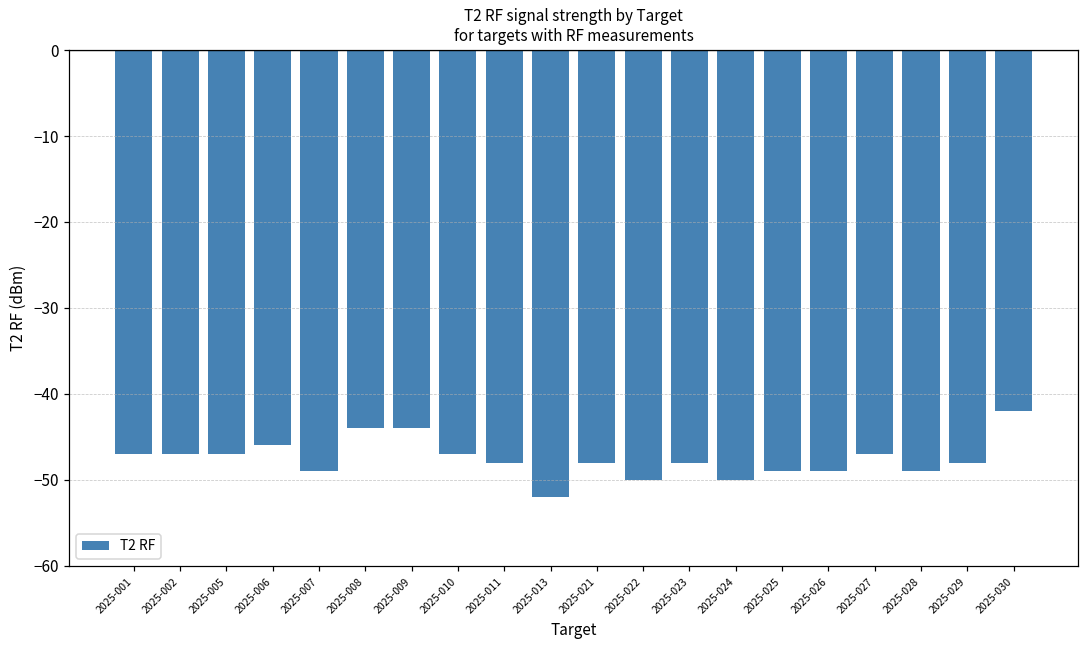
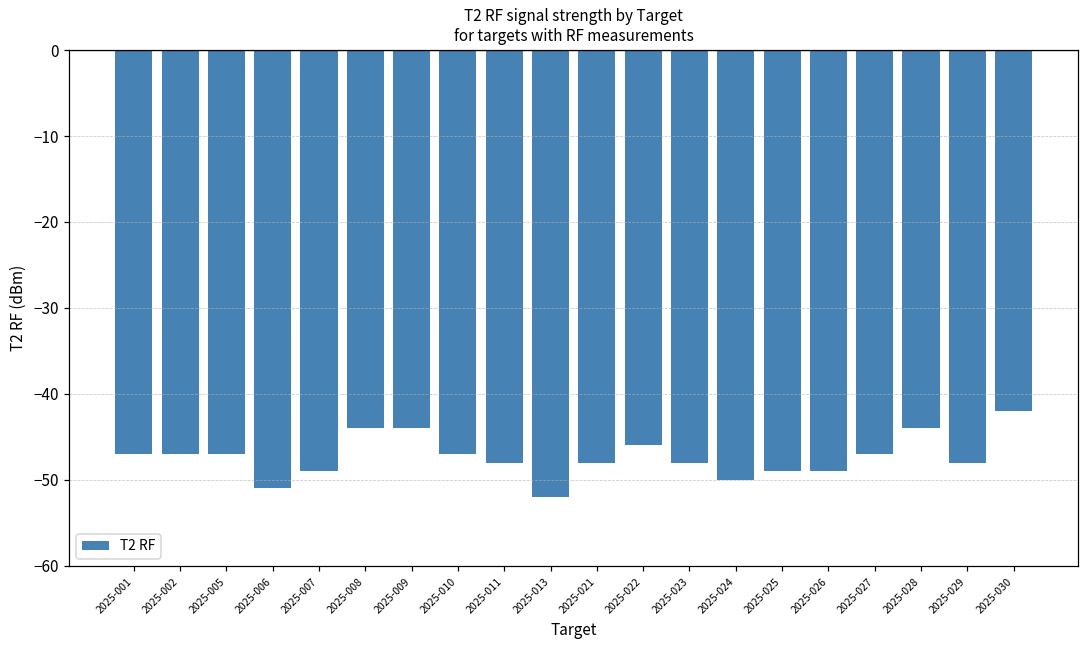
  {
    "2025-001": -47,
    "2025-002": -47,
    "2025-005": -47,
-   "2025-006": -46,
+   "2025-006": -51,
    "2025-007": -49,
    "2025-008": -44,
    "2025-009": -44,
    "2025-010": -47,
    "2025-011": -48,
    "2025-013": -52,
    "2025-021": -48,
-   "2025-022": -50,
+   "2025-022": -46,
    "2025-023": -48,
    "2025-024": -50,
    "2025-025": -49,
    "2025-026": -49,
    "2025-027": -47,
-   "2025-028": -49,
+   "2025-028": -44,
    "2025-029": -48,
    "2025-030": -42
  }
